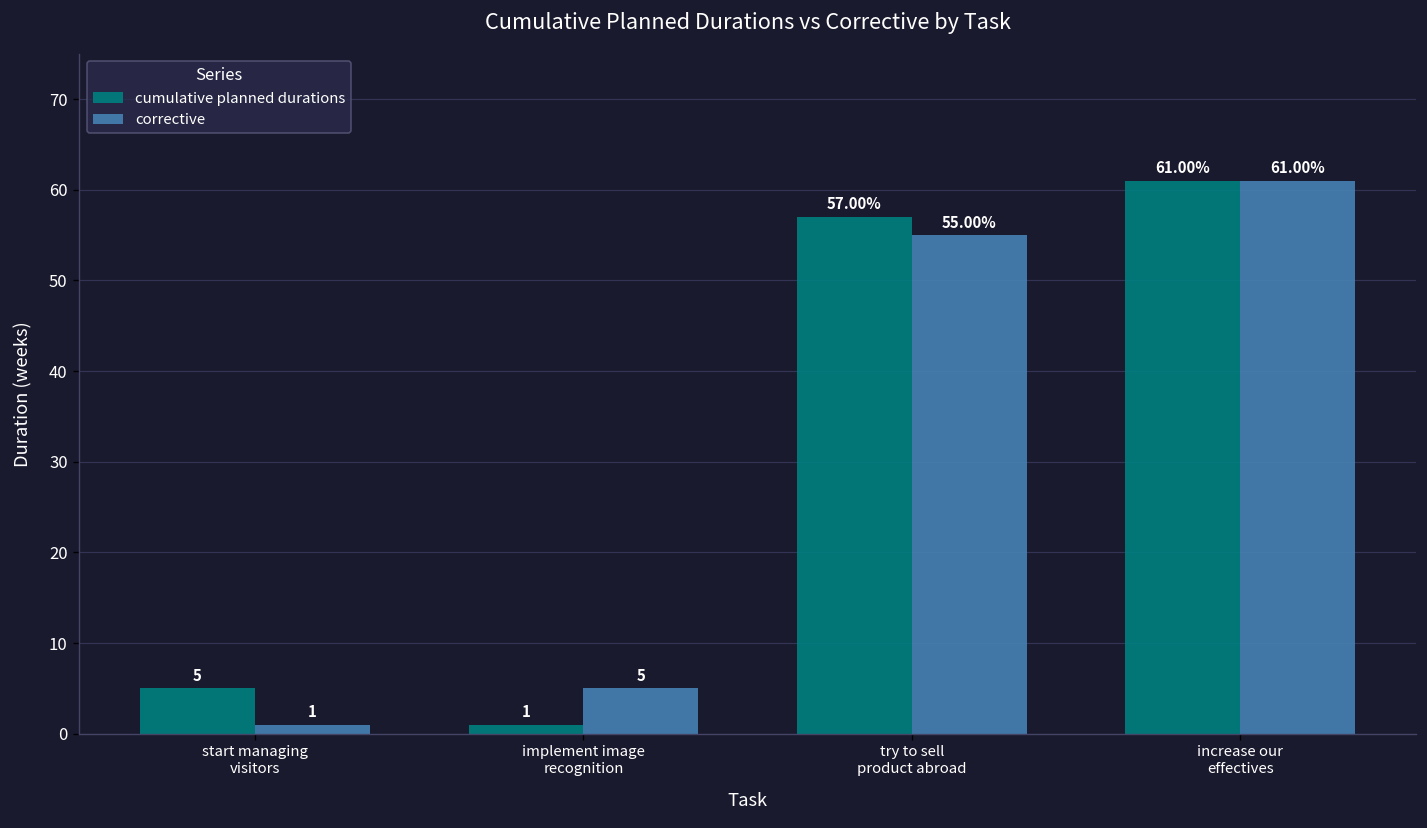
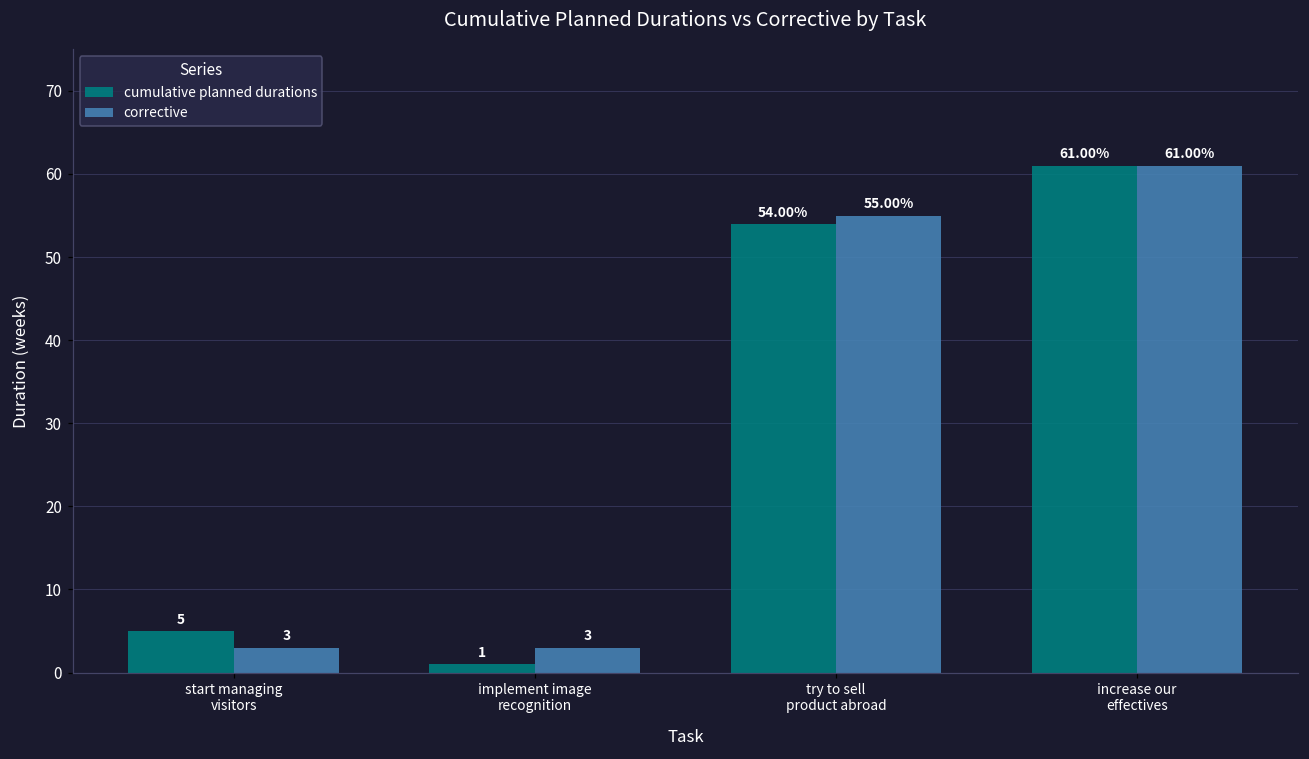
  {
    "cumulative planned durations": {
      "start managing visitors": "5",
      "implement image recognition": "1",
-     "try to sell product abroad": "57.00%",
+     "try to sell product abroad": "54.00%",
      "increase our effectives": "61.00%"
    },
    "corrective": {
-     "start managing visitors": "1",
-     "implement image recognition": "5",
+     "start managing visitors": "3",
+     "implement image recognition": "3",
      "try to sell product abroad": "55.00%",
      "increase our effectives": "61.00%"
    }
  }
